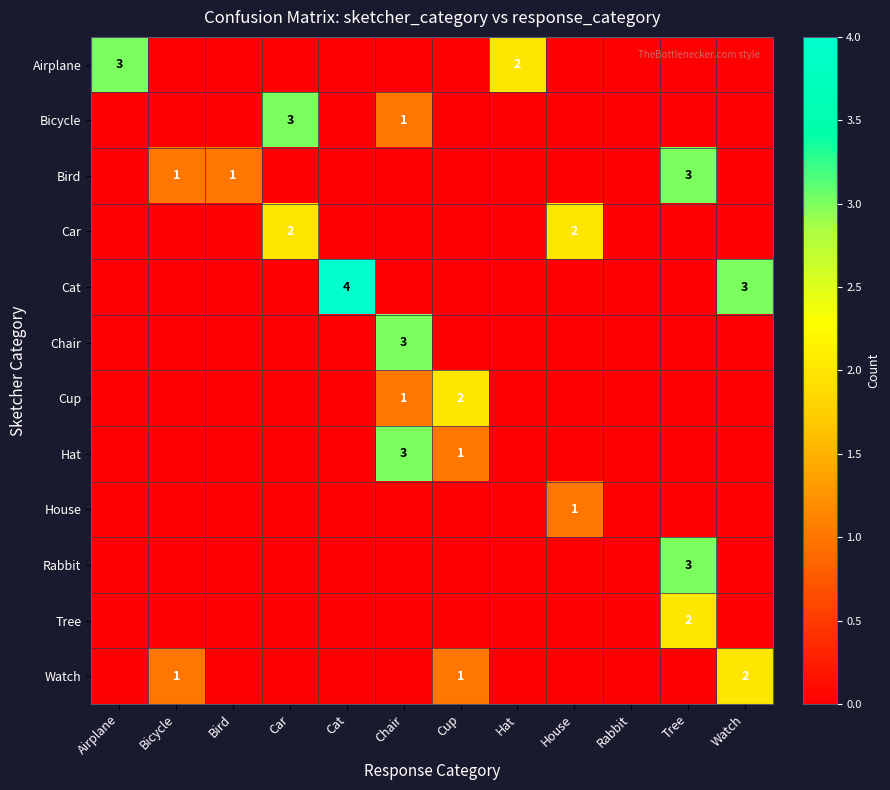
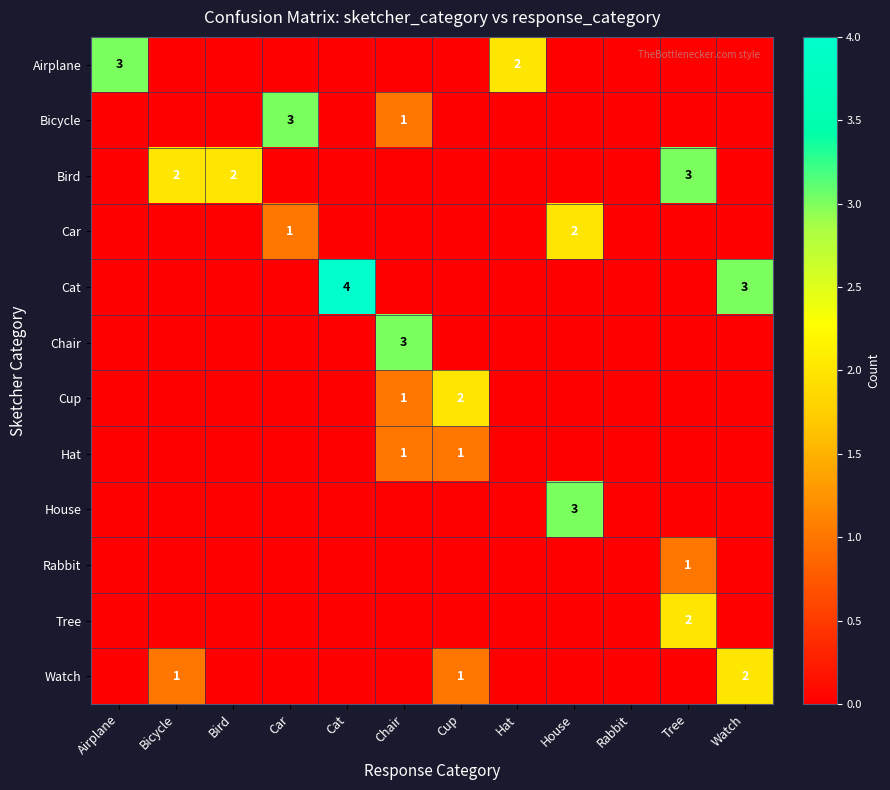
  {
    "Airplane": {
      "Airplane": 3,
      "Hat": 2
    },
    "Bicycle": {
      "Car": 3,
      "Chair": 1
    },
    "Bird": {
-     "Bicycle": 1,
-     "Bird": 1,
+     "Bicycle": 2,
+     "Bird": 2,
      "Tree": 3
    },
    "Car": {
-     "Car": 2,
+     "Car": 1,
      "House": 2
    },
    "Cat": {
      "Cat": 4,
      "Watch": 3
    },
    "Chair": {
      "Chair": 3
    },
    "Cup": {
      "Chair": 1,
      "Cup": 2
    },
    "Hat": {
-     "Chair": 3,
+     "Chair": 1,
      "Cup": 1
    },
    "House": {
-     "House": 1
+     "House": 3
    },
    "Rabbit": {
-     "Tree": 3
+     "Tree": 1
    },
    "Tree": {
      "Tree": 2
    },
    "Watch": {
      "Bicycle": 1,
      "Cup": 1,
      "Watch": 2
    }
  }
